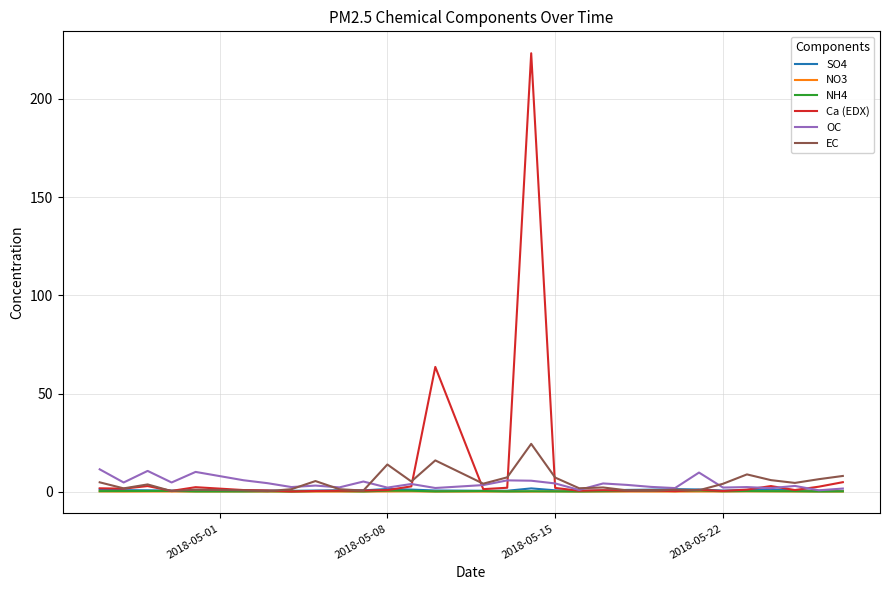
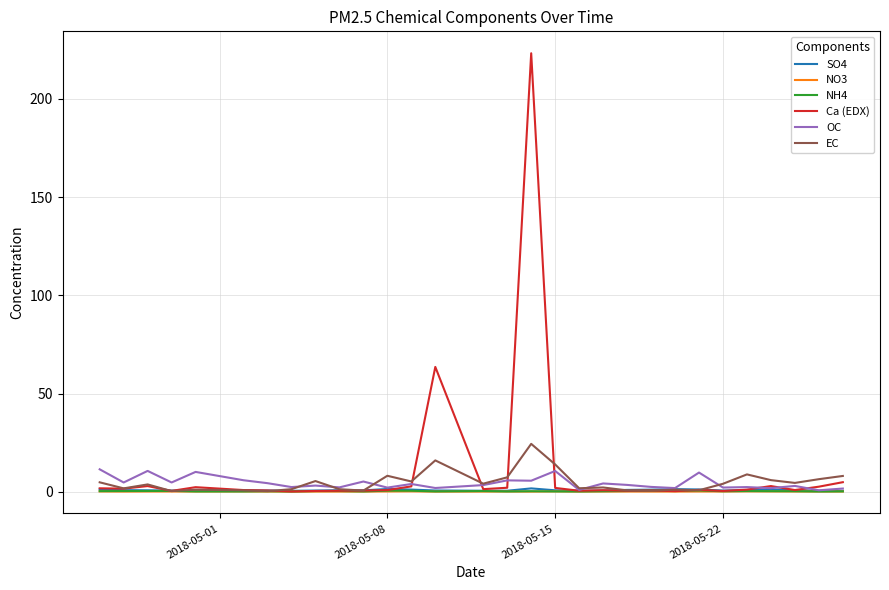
  {
    "OC": {
-     "2018-05-15": 4,
+     "2018-05-15": 11,
      "2018-05-22": 2
    },
    "EC": {
-     "2018-05-08": 14,
-     "2018-05-15": 7,
+     "2018-05-08": 8,
+     "2018-05-15": 14,
      "2018-05-22": 4
    }
  }
